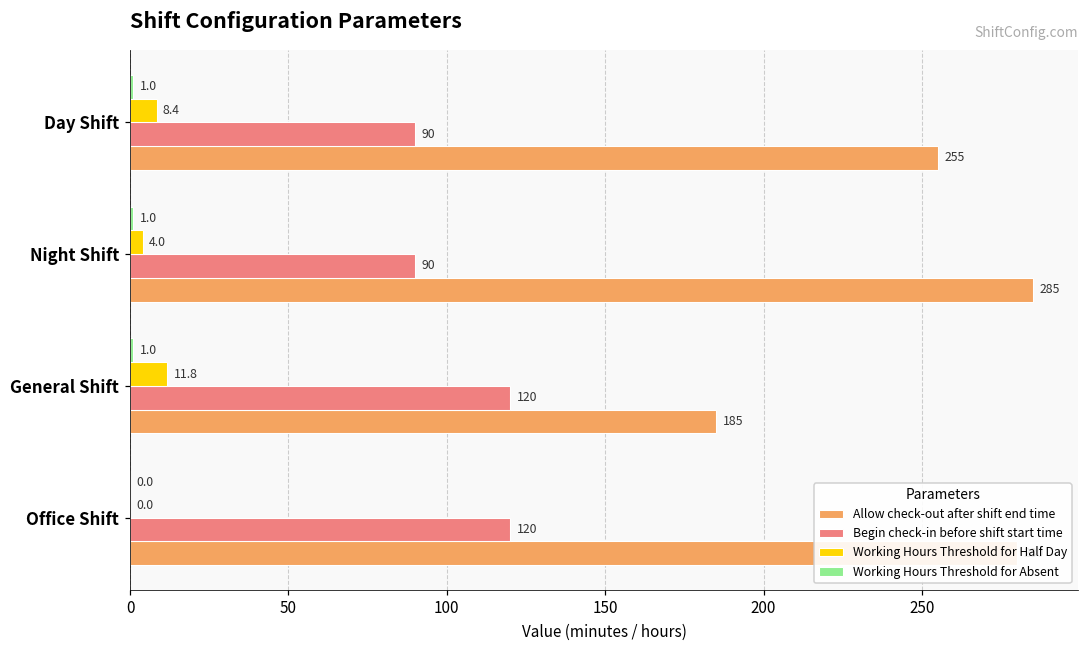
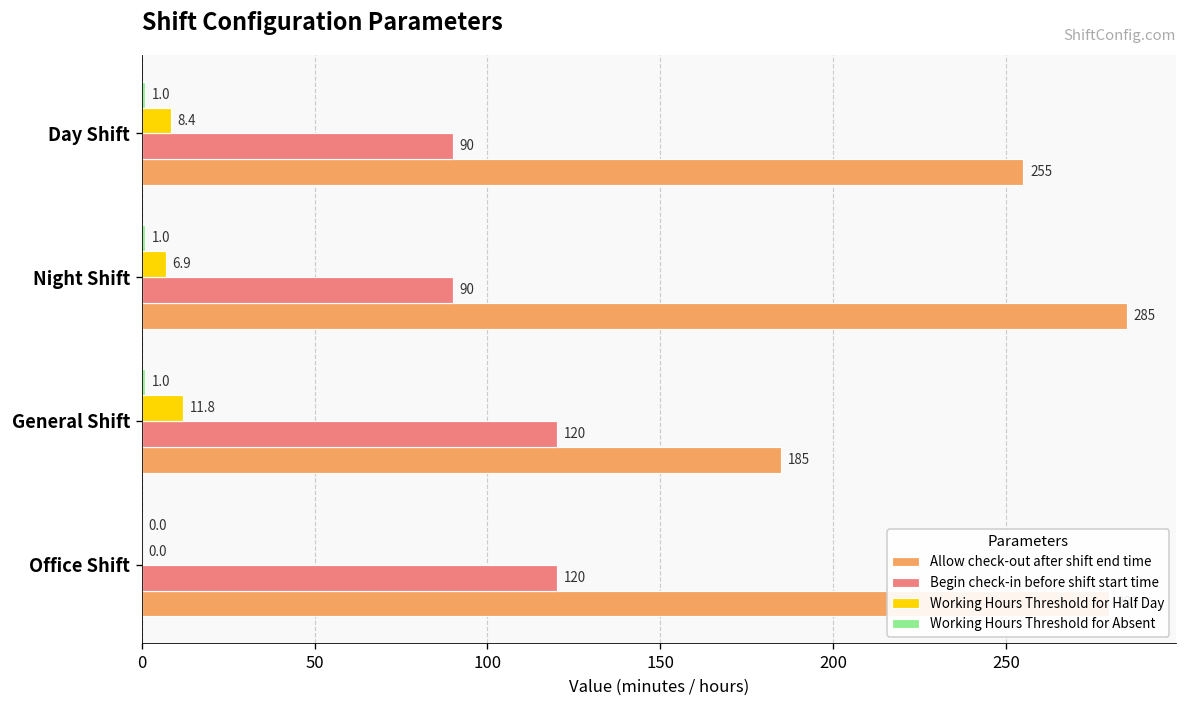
  {
    "Working Hours Threshold for Half Day": {
      "Day Shift": 8.4,
-     "Night Shift": 4.0,
+     "Night Shift": 6.9,
      "General Shift": 11.8,
      "Office Shift": 0.0
    },
    "Working Hours Threshold for Absent": {
      "Day Shift": 1.0,
      "Night Shift": 1.0,
      "General Shift": 1.0,
      "Office Shift": 0.0
    }
  }
